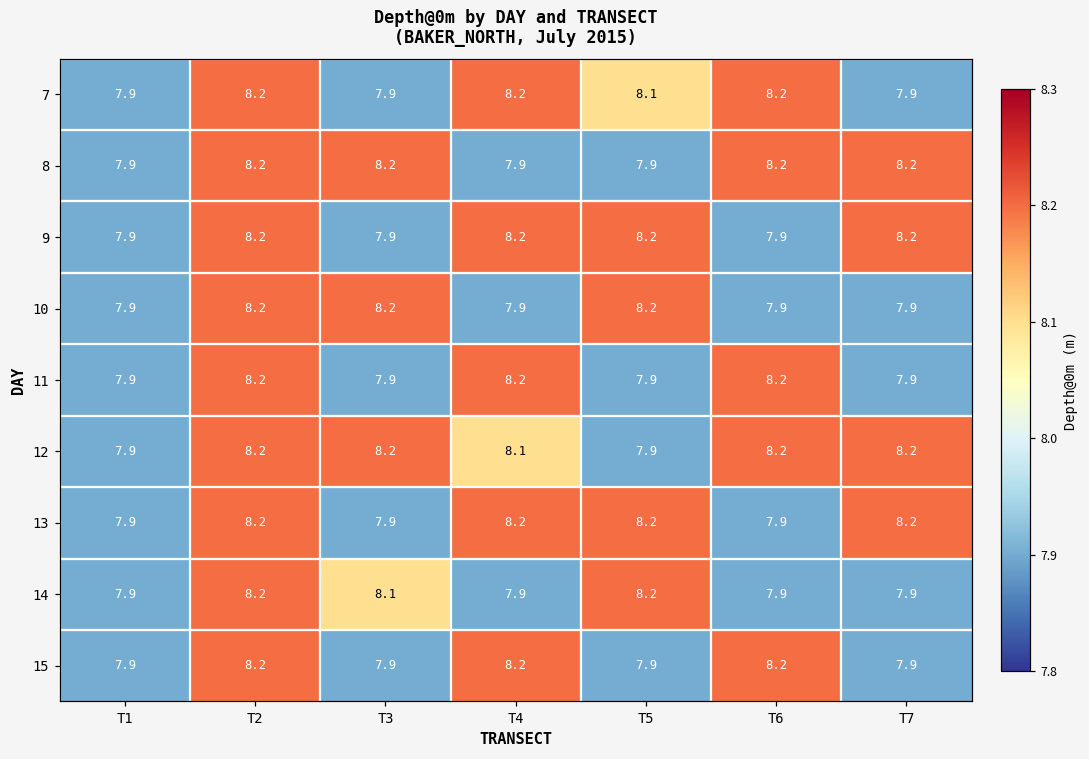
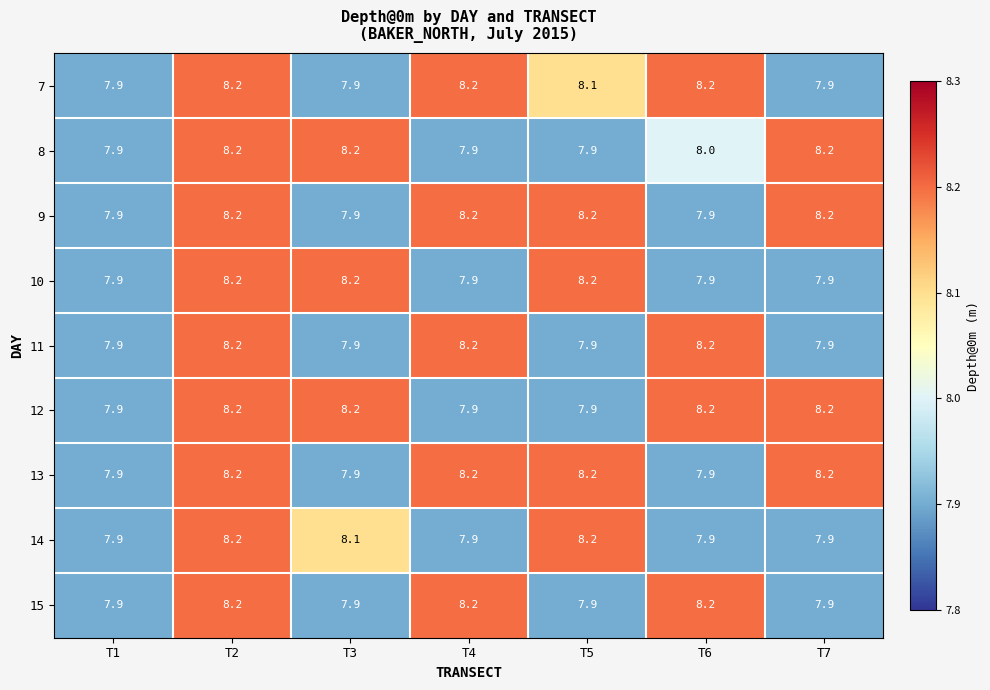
  {
    "7": {
      "T1": 7.9,
      "T2": 8.2,
      "T3": 7.9,
      "T4": 8.2,
      "T5": 8.1,
      "T6": 8.2,
      "T7": 7.9
    },
    "8": {
      "T1": 7.9,
      "T2": 8.2,
      "T3": 8.2,
      "T4": 7.9,
      "T5": 7.9,
-     "T6": 8.2,
+     "T6": 8.0,
      "T7": 8.2
    },
    "9": {
      "T1": 7.9,
      "T2": 8.2,
      "T3": 7.9,
      "T4": 8.2,
      "T5": 8.2,
      "T6": 7.9,
      "T7": 8.2
    },
    "10": {
      "T1": 7.9,
      "T2": 8.2,
      "T3": 8.2,
      "T4": 7.9,
      "T5": 8.2,
      "T6": 7.9,
      "T7": 7.9
    },
    "11": {
      "T1": 7.9,
      "T2": 8.2,
      "T3": 7.9,
      "T4": 8.2,
      "T5": 7.9,
      "T6": 8.2,
      "T7": 7.9
    },
    "12": {
      "T1": 7.9,
      "T2": 8.2,
      "T3": 8.2,
-     "T4": 8.1,
+     "T4": 7.9,
      "T5": 7.9,
      "T6": 8.2,
      "T7": 8.2
    },
    "13": {
      "T1": 7.9,
      "T2": 8.2,
      "T3": 7.9,
      "T4": 8.2,
      "T5": 8.2,
      "T6": 7.9,
      "T7": 8.2
    },
    "14": {
      "T1": 7.9,
      "T2": 8.2,
      "T3": 8.1,
      "T4": 7.9,
      "T5": 8.2,
      "T6": 7.9,
      "T7": 7.9
    },
    "15": {
      "T1": 7.9,
      "T2": 8.2,
      "T3": 7.9,
      "T4": 8.2,
      "T5": 7.9,
      "T6": 8.2,
      "T7": 7.9
    }
  }
